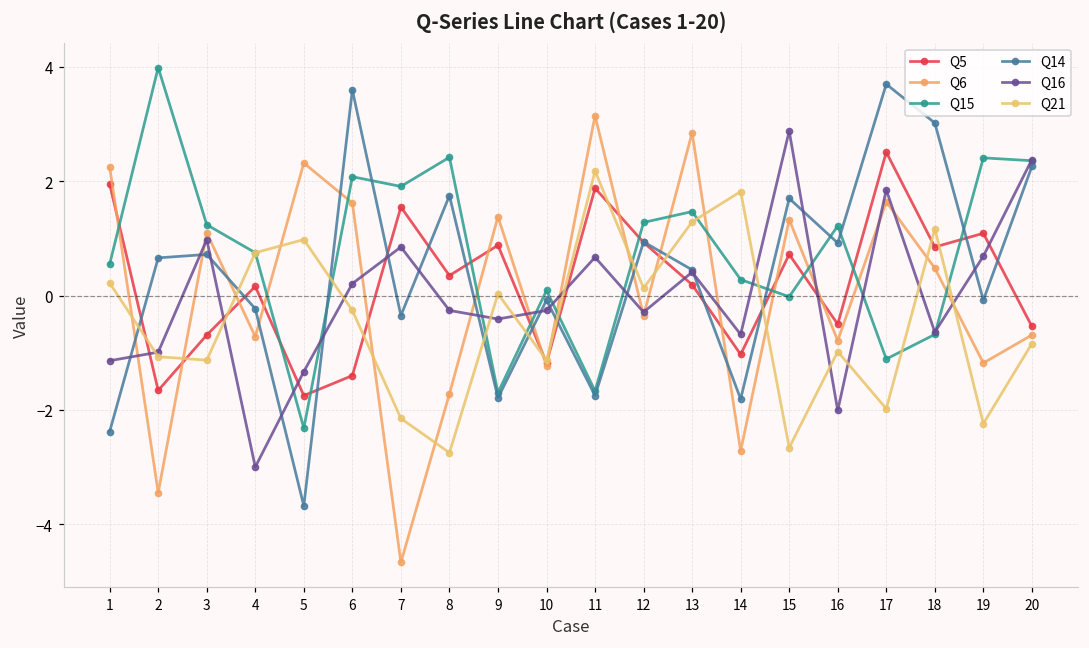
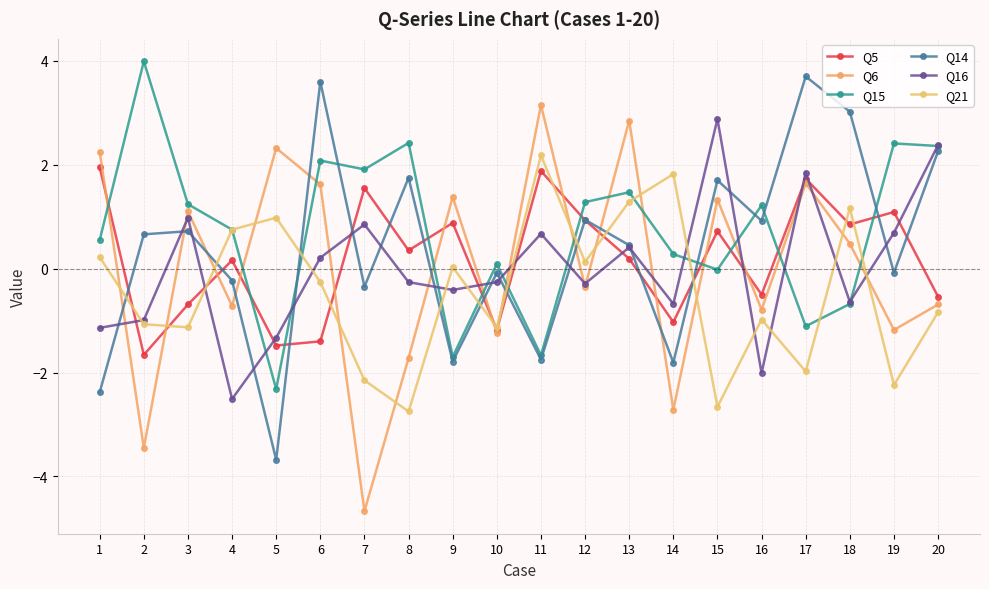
  {
    "Q5": {
      "1": 2.0,
      "2": -1.7,
      "3": -0.7,
      "4": 0.2,
-     "5": -1.8,
+     "5": -1.5,
      "6": -1.4,
      "7": 1.6,
      "8": 0.4,
      "9": 0.9,
      "10": -1.2,
      "11": 1.9,
      "13": 0.2,
      "14": -1.0,
      "15": 0.7,
      "16": -0.5,
-     "17": 2.5,
+     "17": 1.7,
      "18": 0.9,
      "19": 1.1,
      "20": -0.5
    },
    "Q16": {
      "1": -1.1,
      "2": -1.0,
      "3": 1.0,
-     "4": -3.0,
+     "4": -2.5,
      "5": -1.3,
      "6": 0.2,
      "7": 0.9,
      "8": -0.3,
      "9": -0.4,
      "10": -0.3,
      "11": 0.7,
      "12": -0.3,
      "14": -0.7,
      "15": 2.9,
      "16": -2.0,
      "17": 1.9,
      "19": 0.7
    }
  }
